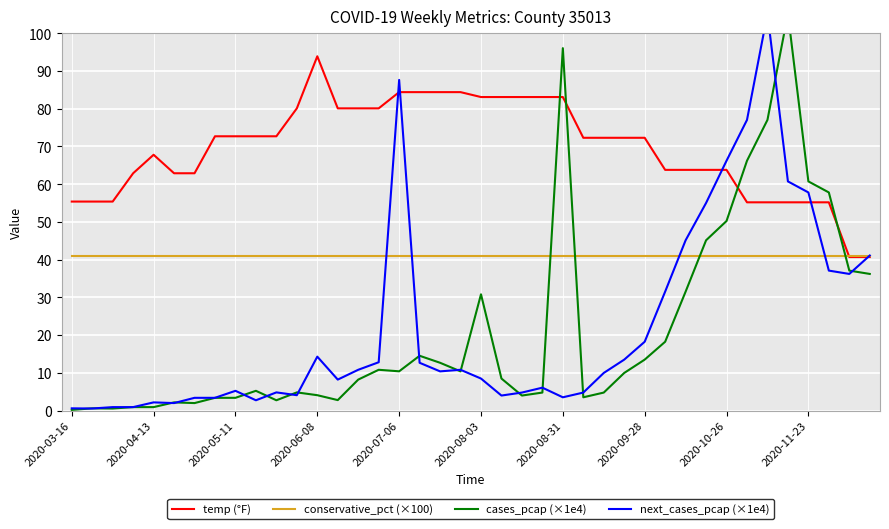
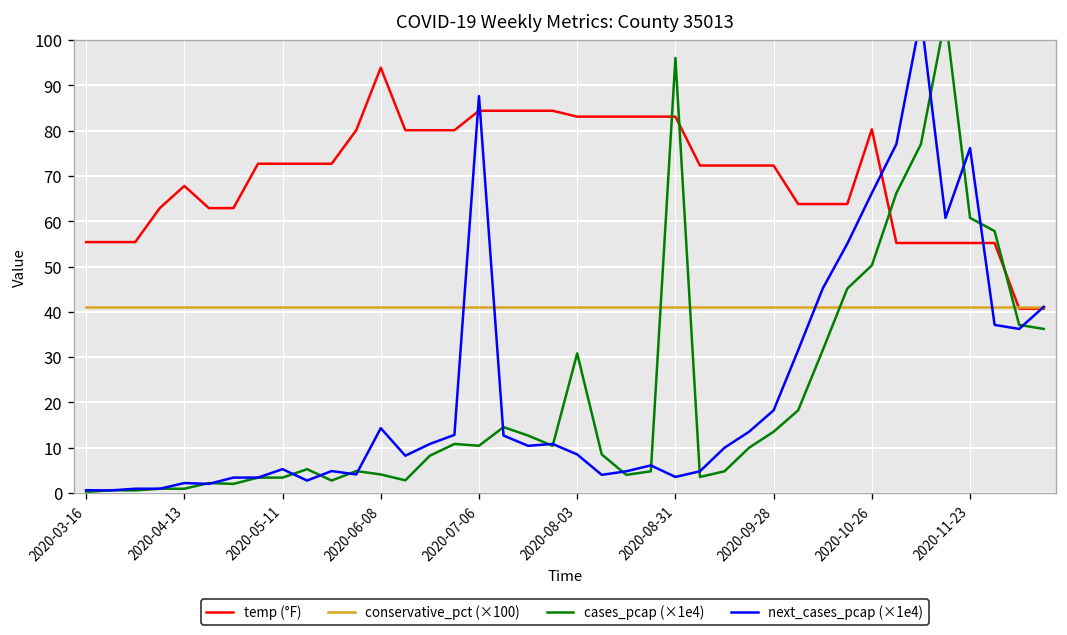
  {
    "temp (°F)": {
      "2020-03-16": 55,
      "2020-04-13": 68,
      "2020-05-11": 73,
      "2020-06-08": 94,
      "2020-07-06": 84,
      "2020-08-03": 83,
      "2020-08-31": 83,
      "2020-09-28": 72,
-     "2020-10-26": 64,
+     "2020-10-26": 80,
      "2020-11-23": 55
    },
    "conservative_pct (×100)": {
      "2020-03-16": 41,
      "2020-04-13": 41,
      "2020-05-11": 41,
      "2020-06-08": 41,
      "2020-07-06": 41,
      "2020-08-03": 41,
      "2020-08-31": 41,
      "2020-09-28": 41,
      "2020-10-26": 41,
      "2020-11-23": 41
    },
    "cases_pcap (×1e4)": {
      "2020-04-13": 1,
      "2020-05-11": 3,
      "2020-06-08": 4,
      "2020-07-06": 10,
      "2020-08-03": 31,
      "2020-08-31": 96,
      "2020-09-28": 14,
      "2020-10-26": 50,
      "2020-11-23": 61
    },
    "next_cases_pcap (×1e4)": {
      "2020-04-13": 2,
      "2020-05-11": 5,
      "2020-06-08": 14,
      "2020-07-06": 88,
      "2020-08-03": 8,
      "2020-08-31": 4,
      "2020-09-28": 18,
      "2020-10-26": 66,
-     "2020-11-23": 58
+     "2020-11-23": 76
    }
  }
